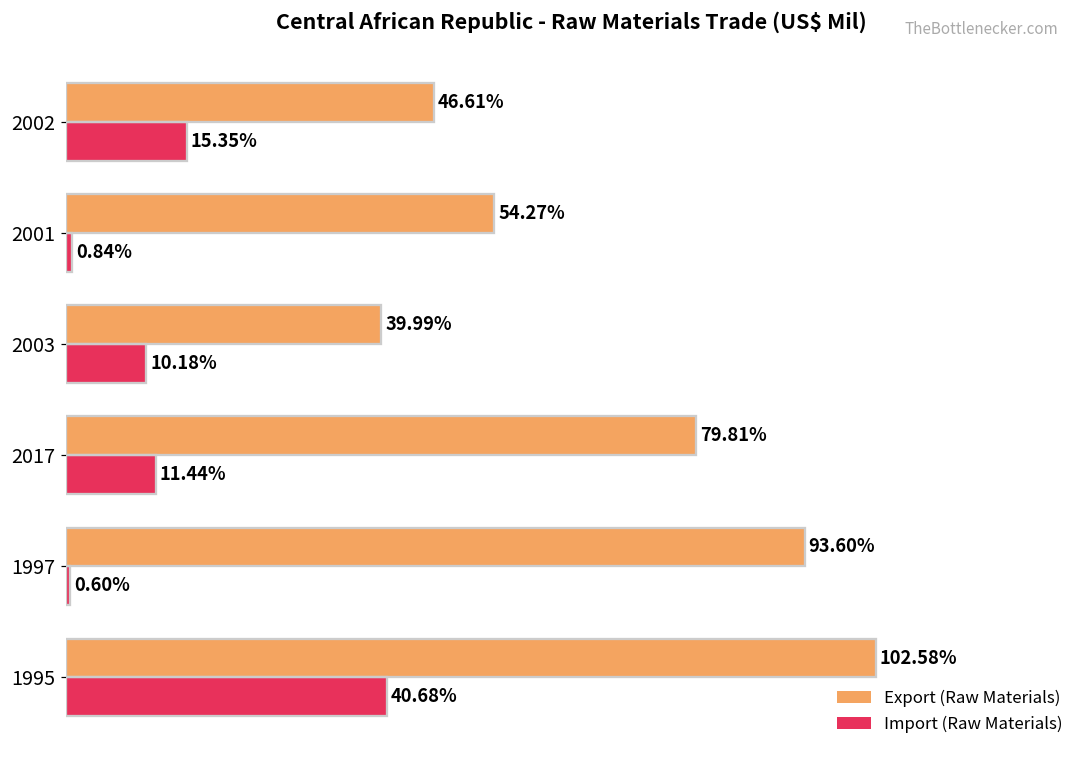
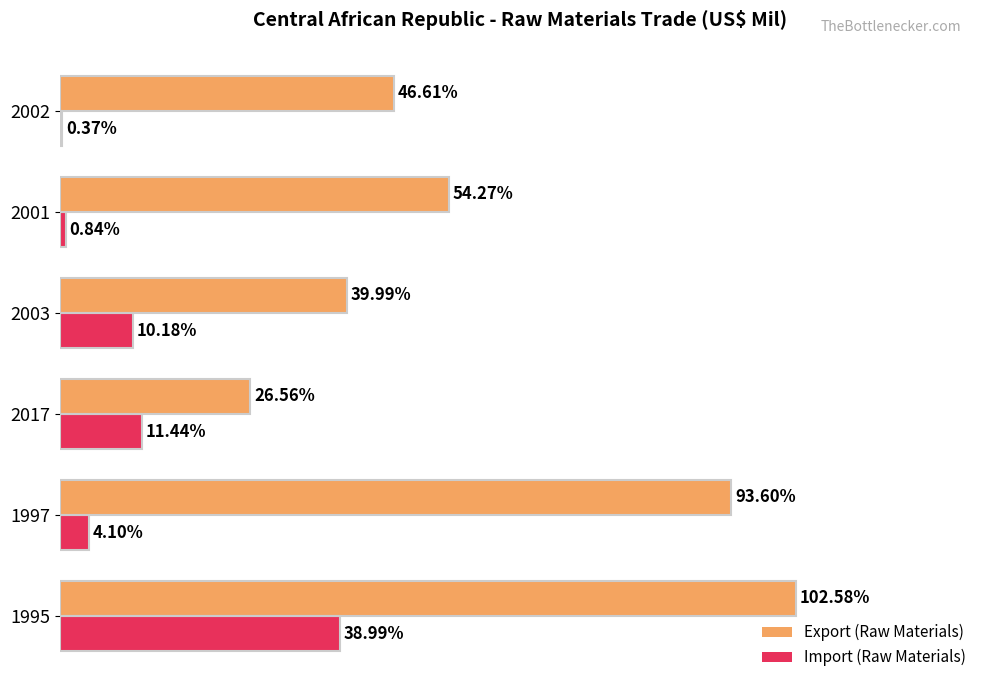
  {
    "Export (Raw Materials)": {
      "2002": "46.61%",
      "2001": "54.27%",
      "2003": "39.99%",
-     "2017": "79.81%",
+     "2017": "26.56%",
      "1997": "93.60%",
      "1995": "102.58%"
    },
    "Import (Raw Materials)": {
-     "2002": "15.35%",
+     "2002": "0.37%",
      "2001": "0.84%",
      "2003": "10.18%",
      "2017": "11.44%",
-     "1997": "0.60%",
-     "1995": "40.68%"
+     "1997": "4.10%",
+     "1995": "38.99%"
    }
  }
